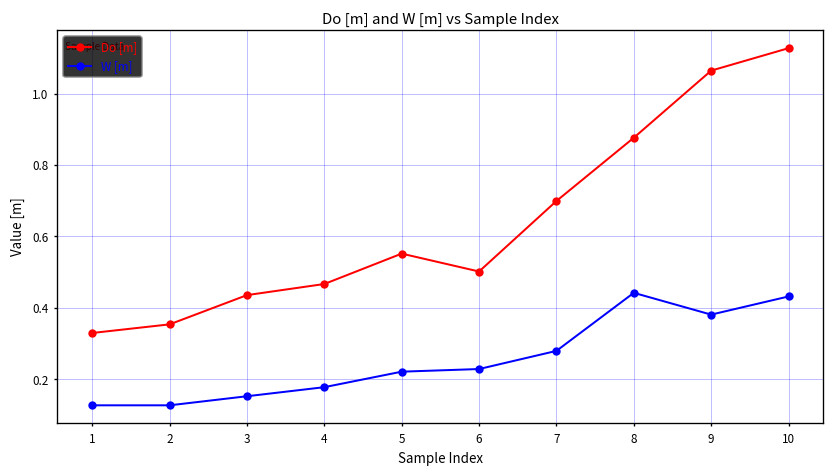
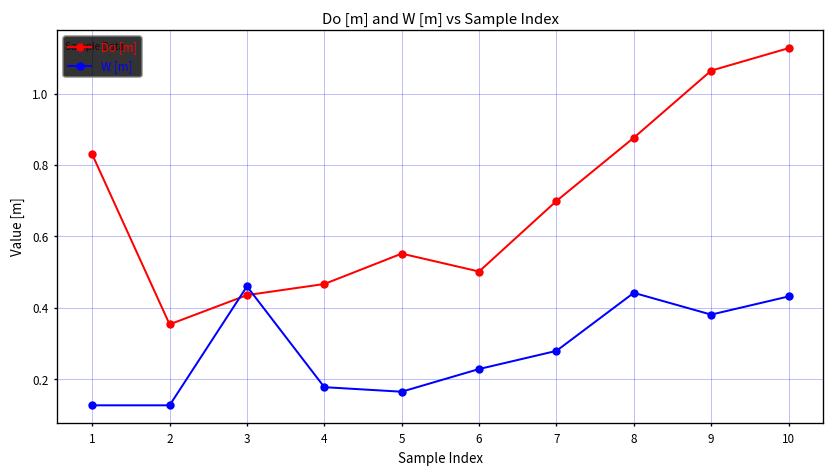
  {
    "Do [m]": {
-     "1": 0.33,
+     "1": 0.83,
      "2": 0.35,
      "3": 0.44,
      "4": 0.47,
      "5": 0.55,
      "6": 0.50,
      "7": 0.70,
      "8": 0.88,
      "9": 1.06,
      "10": 1.13
    },
    "W [m]": {
      "1": 0.13,
      "2": 0.13,
-     "3": 0.15,
+     "3": 0.46,
      "4": 0.18,
-     "5": 0.22,
+     "5": 0.17,
      "6": 0.23,
      "7": 0.28,
      "8": 0.44,
      "9": 0.38,
      "10": 0.43
    }
  }
